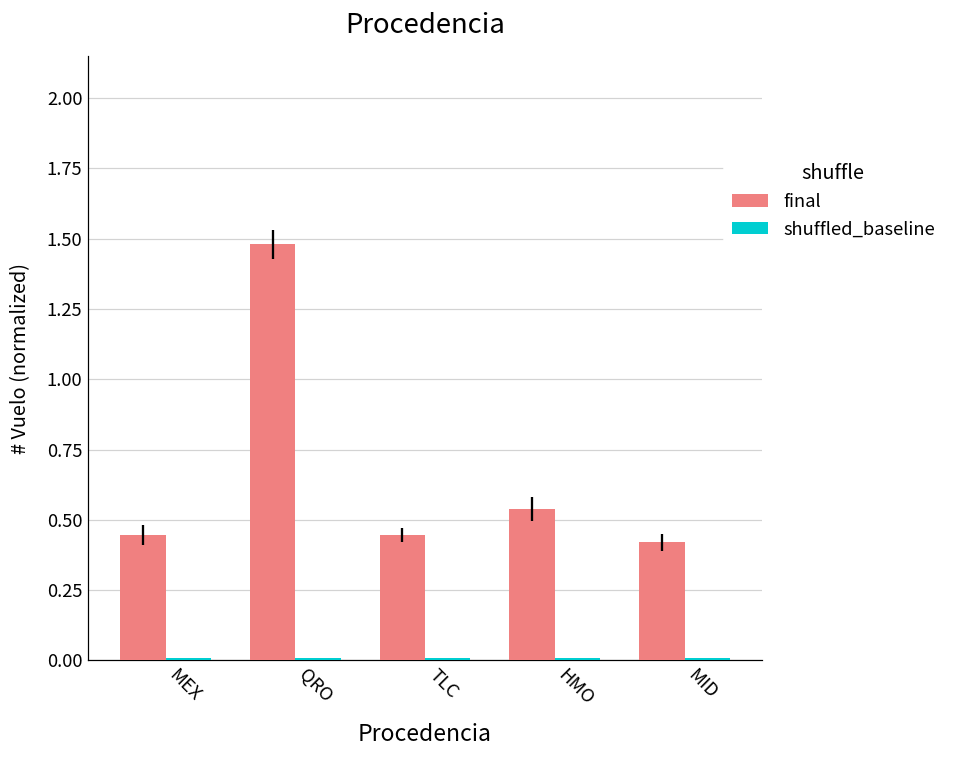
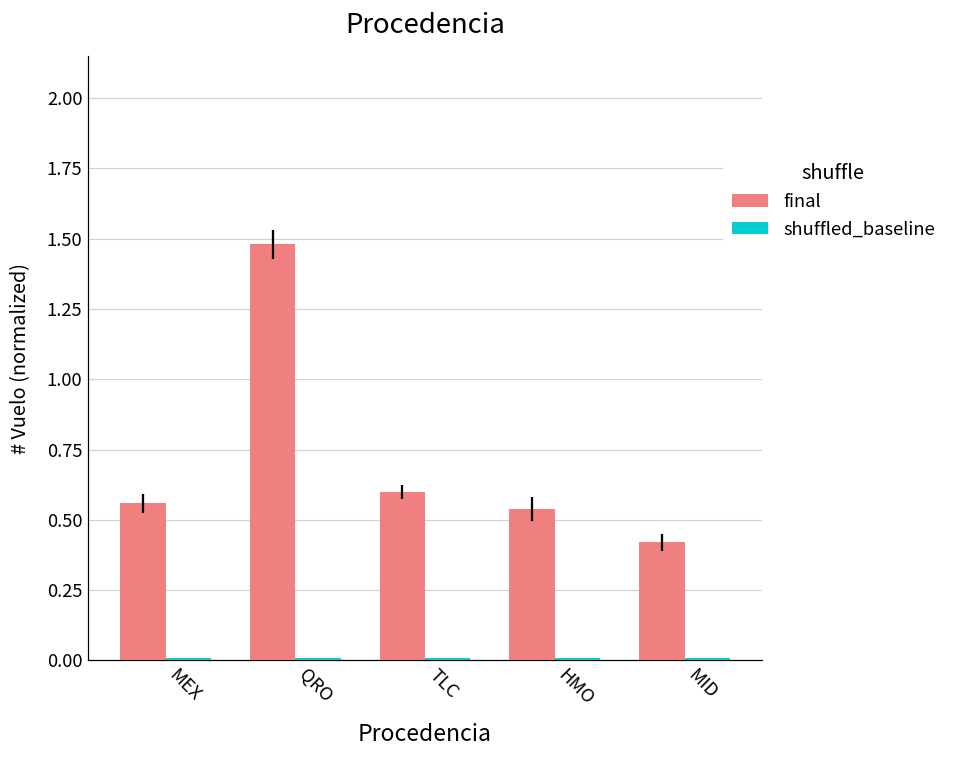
  {
    "final": {
-     "MEX": 0.45,
+     "MEX": 0.56,
      "QRO": 1.48,
-     "TLC": 0.45,
+     "TLC": 0.60,
      "HMO": 0.54,
      "MID": 0.42
    }
  }
